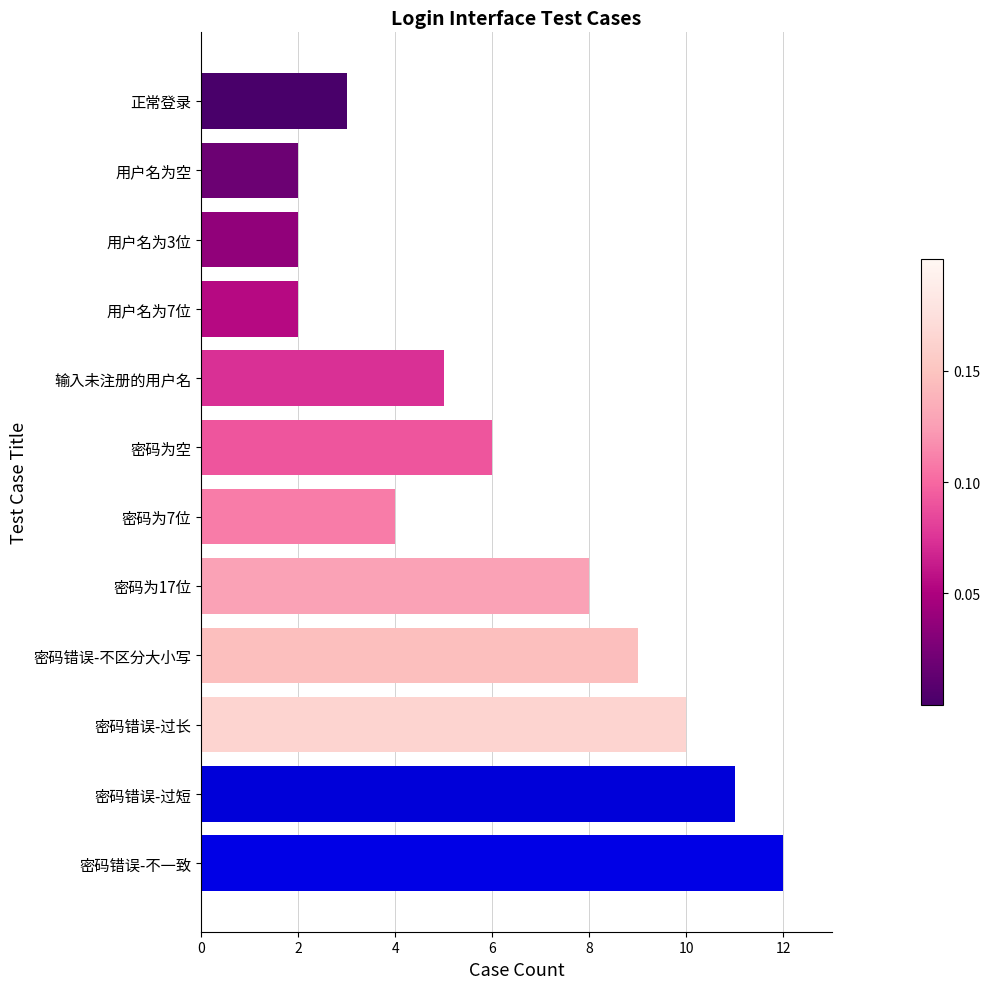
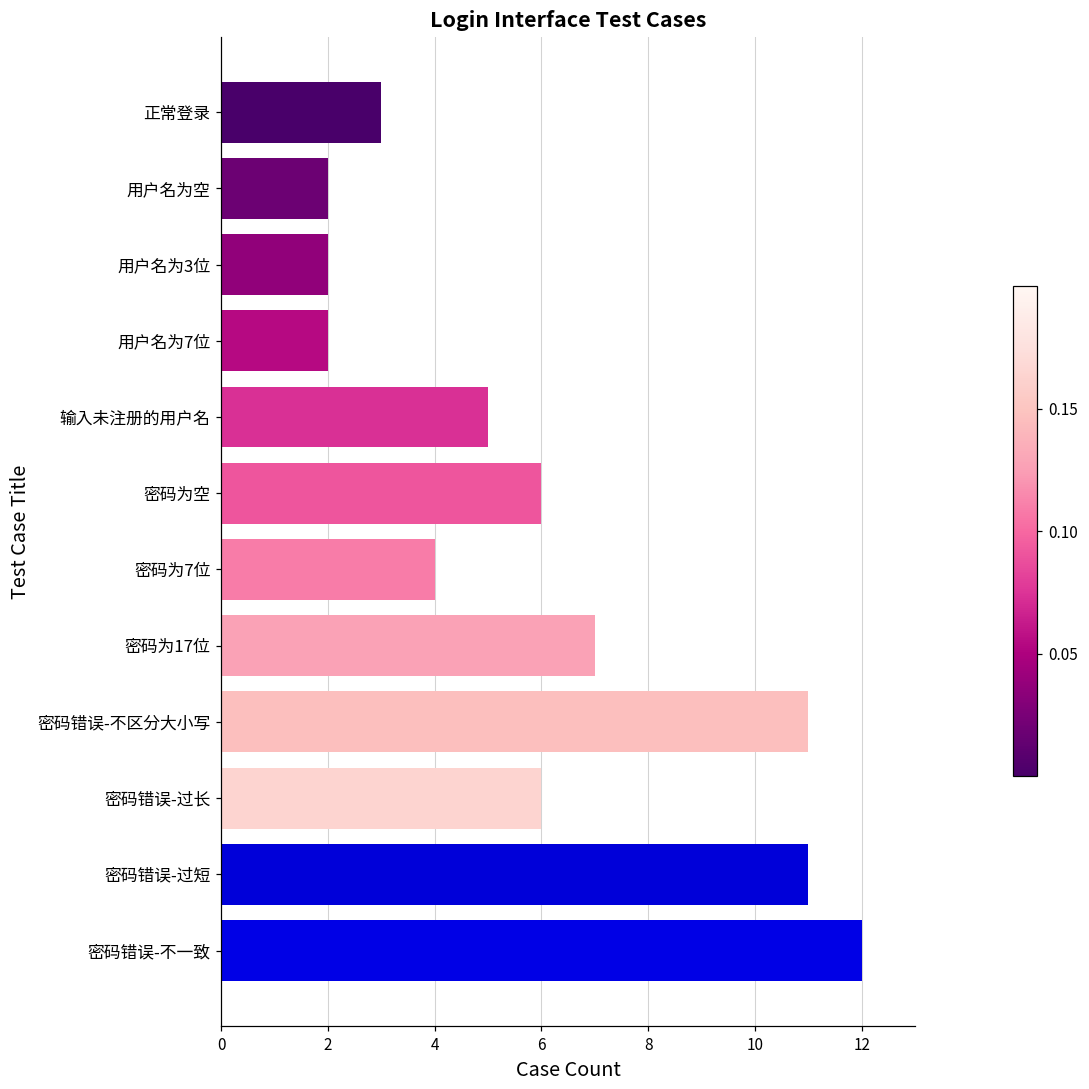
  {
    "正常登录": 3,
    "用户名为空": 2,
    "用户名为3位": 2,
    "用户名为7位": 2,
    "输入未注册的用户名": 5,
    "密码为空": 6,
    "密码为7位": 4,
-   "密码为17位": 8,
-   "密码错误-不区分大小写": 9,
-   "密码错误-过长": 10,
+   "密码为17位": 7,
+   "密码错误-不区分大小写": 11,
+   "密码错误-过长": 6,
    "密码错误-过短": 11,
    "密码错误-不一致": 12
  }
